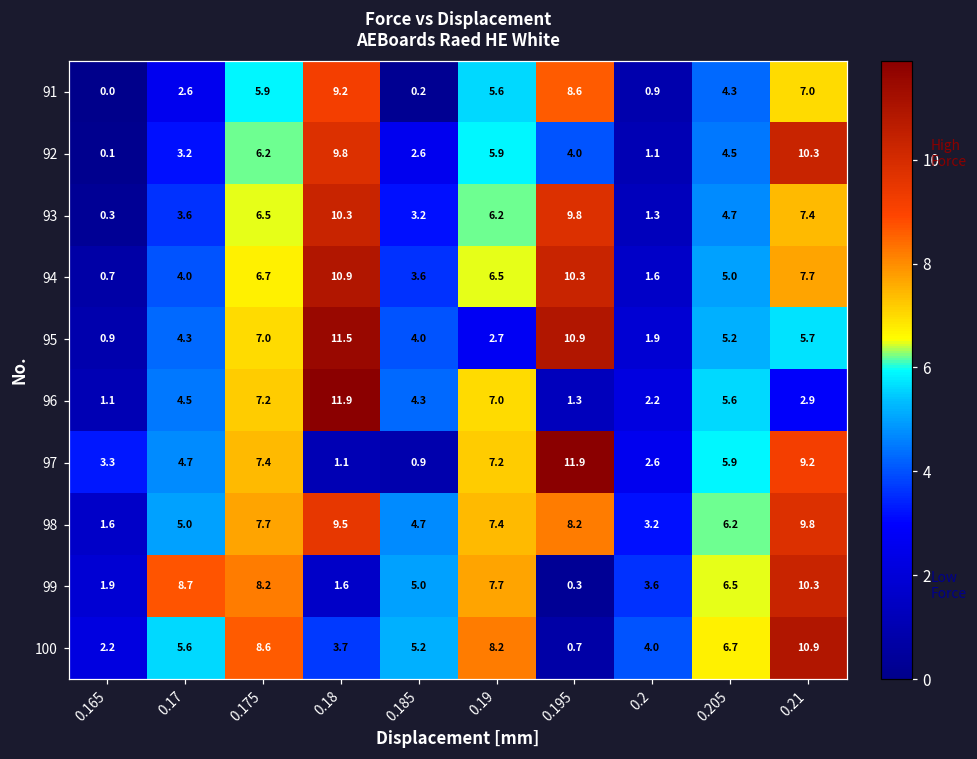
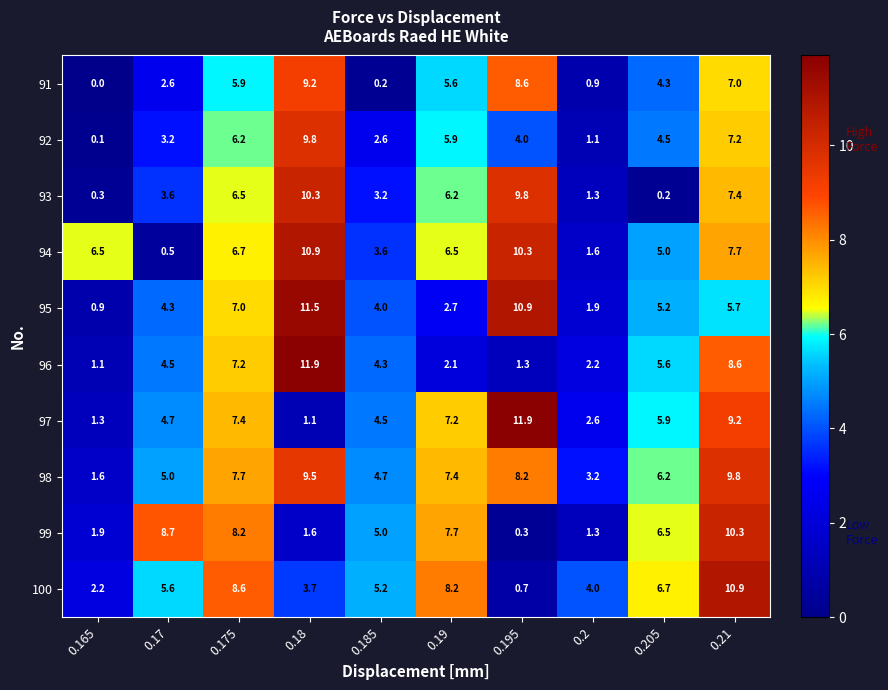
  {
    "91": {
      "0.165": 0.0,
      "0.17": 2.6,
      "0.175": 5.9,
      "0.18": 9.2,
      "0.185": 0.2,
      "0.19": 5.6,
      "0.195": 8.6,
      "0.2": 0.9,
      "0.205": 4.3,
      "0.21": 7.0
    },
    "92": {
      "0.165": 0.1,
      "0.17": 3.2,
      "0.175": 6.2,
      "0.18": 9.8,
      "0.185": 2.6,
      "0.19": 5.9,
      "0.195": 4.0,
      "0.2": 1.1,
      "0.205": 4.5,
-     "0.21": 10.3
+     "0.21": 7.2
    },
    "93": {
      "0.165": 0.3,
      "0.17": 3.6,
      "0.175": 6.5,
      "0.18": 10.3,
      "0.185": 3.2,
      "0.19": 6.2,
      "0.195": 9.8,
      "0.2": 1.3,
-     "0.205": 4.7,
+     "0.205": 0.2,
      "0.21": 7.4
    },
    "94": {
-     "0.165": 0.7,
-     "0.17": 4.0,
+     "0.165": 6.5,
+     "0.17": 0.5,
      "0.175": 6.7,
      "0.18": 10.9,
      "0.185": 3.6,
      "0.19": 6.5,
      "0.195": 10.3,
      "0.2": 1.6,
      "0.205": 5.0,
      "0.21": 7.7
    },
    "95": {
      "0.165": 0.9,
      "0.17": 4.3,
      "0.175": 7.0,
      "0.18": 11.5,
      "0.185": 4.0,
      "0.19": 2.7,
      "0.195": 10.9,
      "0.2": 1.9,
      "0.205": 5.2,
      "0.21": 5.7
    },
    "96": {
      "0.165": 1.1,
      "0.17": 4.5,
      "0.175": 7.2,
      "0.18": 11.9,
      "0.185": 4.3,
-     "0.19": 7.0,
+     "0.19": 2.1,
      "0.195": 1.3,
      "0.2": 2.2,
      "0.205": 5.6,
-     "0.21": 2.9
+     "0.21": 8.6
    },
    "97": {
-     "0.165": 3.3,
+     "0.165": 1.3,
      "0.17": 4.7,
      "0.175": 7.4,
      "0.18": 1.1,
-     "0.185": 0.9,
+     "0.185": 4.5,
      "0.19": 7.2,
      "0.195": 11.9,
      "0.2": 2.6,
      "0.205": 5.9,
      "0.21": 9.2
    },
    "98": {
      "0.165": 1.6,
      "0.17": 5.0,
      "0.175": 7.7,
      "0.18": 9.5,
      "0.185": 4.7,
      "0.19": 7.4,
      "0.195": 8.2,
      "0.2": 3.2,
      "0.205": 6.2,
      "0.21": 9.8
    },
    "99": {
      "0.165": 1.9,
      "0.17": 8.7,
      "0.175": 8.2,
      "0.18": 1.6,
      "0.185": 5.0,
      "0.19": 7.7,
      "0.195": 0.3,
-     "0.2": 3.6,
+     "0.2": 1.3,
      "0.205": 6.5,
      "0.21": 10.3
    },
    "100": {
      "0.165": 2.2,
      "0.17": 5.6,
      "0.175": 8.6,
      "0.18": 3.7,
      "0.185": 5.2,
      "0.19": 8.2,
      "0.195": 0.7,
      "0.2": 4.0,
      "0.205": 6.7,
      "0.21": 10.9
    }
  }
